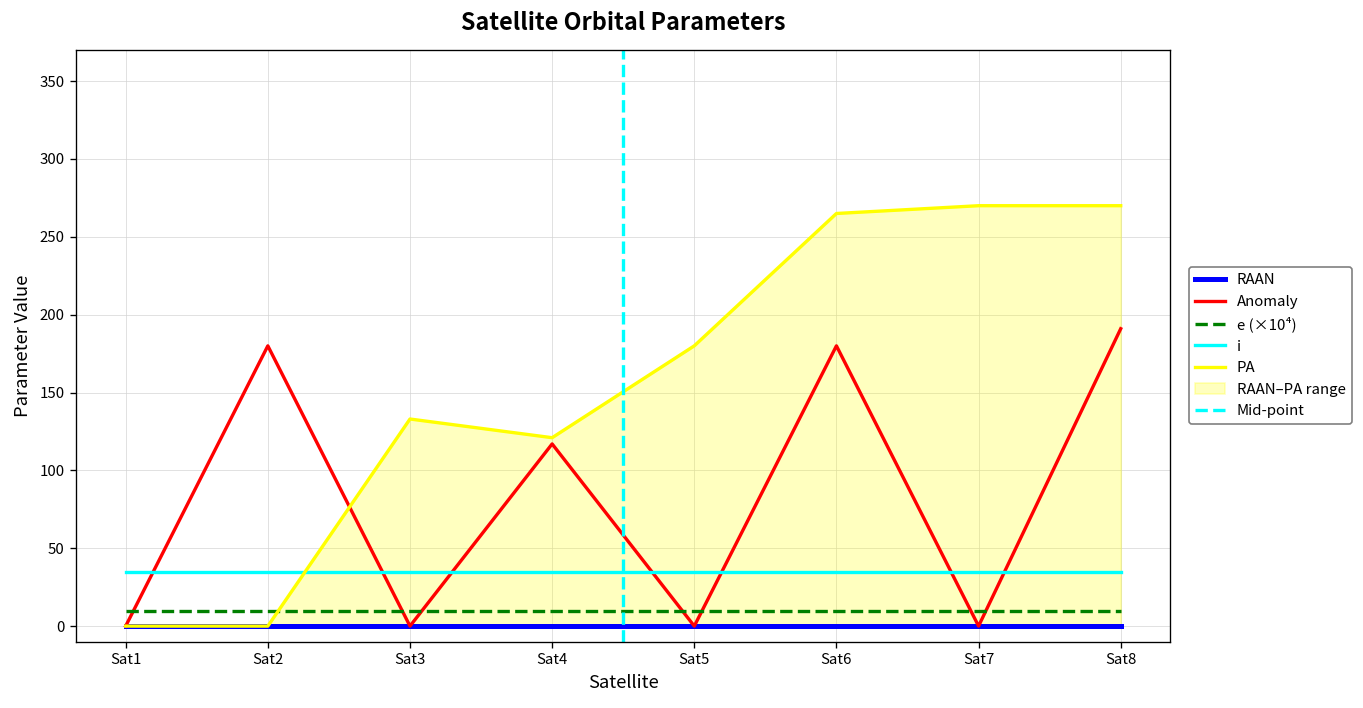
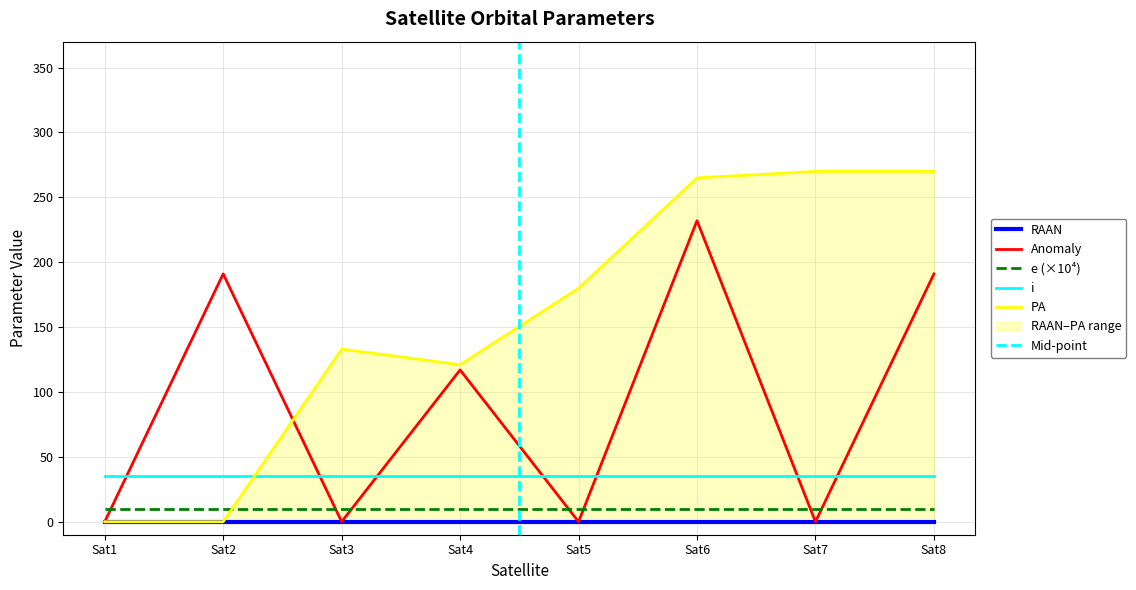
  {
    "RAAN": {
      "Sat4": 0,
      "Sat6": 0,
      "Sat8": 0
    },
    "Anomaly": {
-     "Sat2": 180,
+     "Sat2": 191,
      "Sat4": 117,
-     "Sat6": 180,
+     "Sat6": 232,
      "Sat8": 191
    },
    "e (×10⁴)": {
      "Sat1": 10,
      "Sat2": 10,
      "Sat3": 10,
      "Sat4": 10,
      "Sat5": 10,
      "Sat6": 10,
      "Sat7": 10,
      "Sat8": 10
    },
    "i": {
      "Sat1": 35,
      "Sat2": 35,
      "Sat3": 35,
      "Sat4": 35,
      "Sat5": 35,
      "Sat6": 35,
      "Sat7": 35,
      "Sat8": 35
    },
    "RAAN–PA range": {
      "Sat3": 133,
      "Sat4": 121,
      "Sat5": 180,
      "Sat6": 265,
      "Sat7": 270,
      "Sat8": 270
    }
  }
